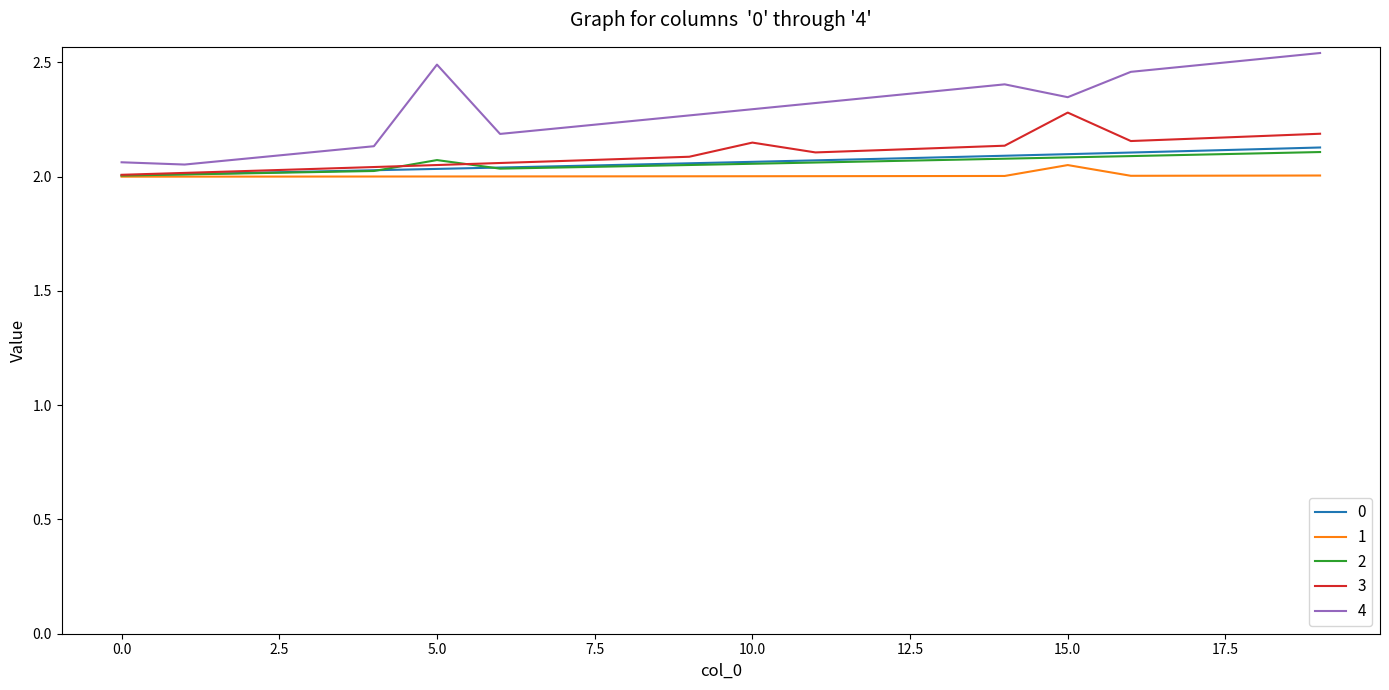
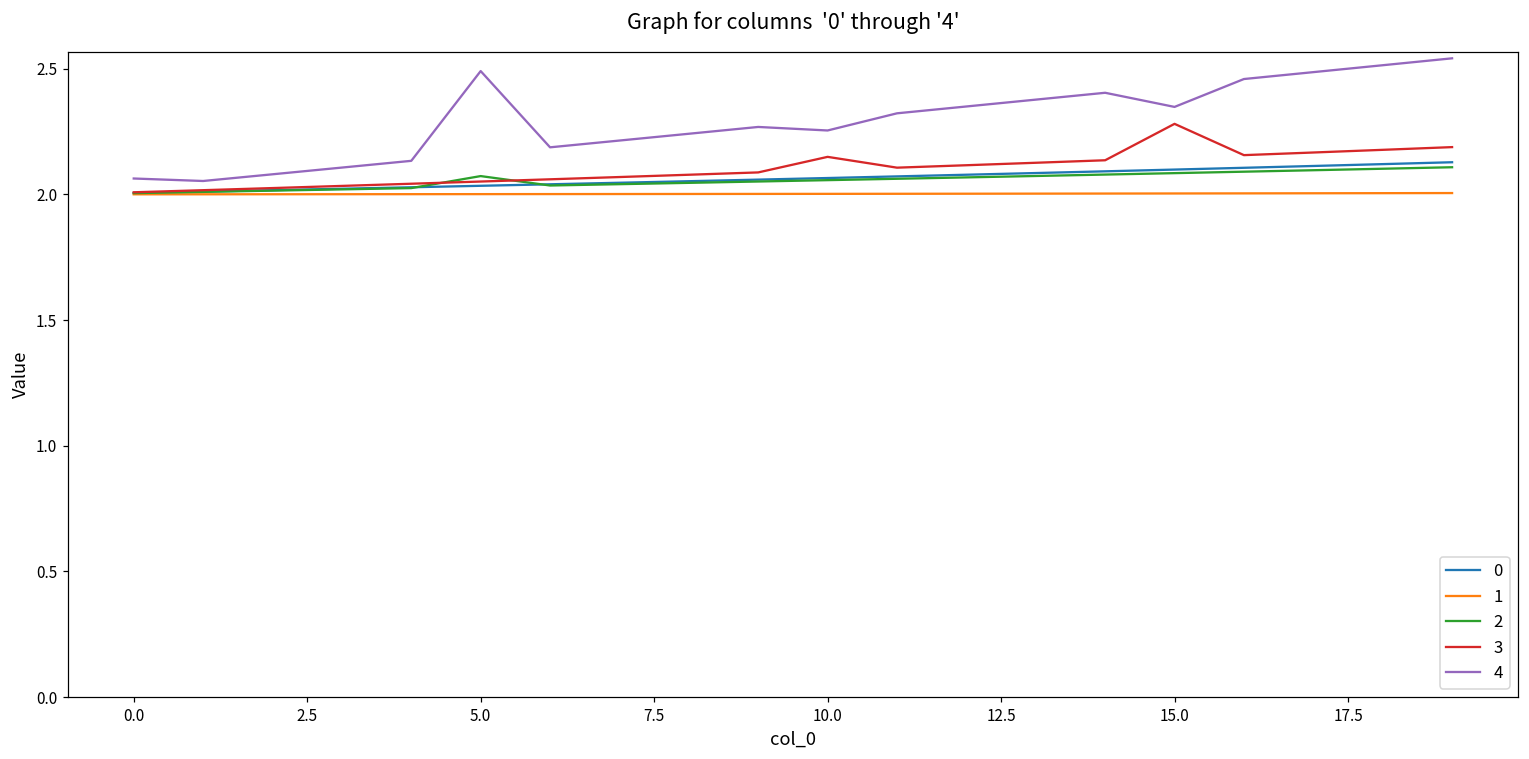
  {
    "0": {
      "5.0": 2.03,
      "15.0": 2.10
    },
    "1": {
      "5.0": 2.00,
      "10.0": 2.00,
-     "15.0": 2.05
+     "15.0": 2.00
    },
    "2": {
      "5.0": 2.07,
      "15.0": 2.08
    },
    "3": {
      "5.0": 2.05,
      "10.0": 2.15,
      "15.0": 2.28
    },
    "4": {
      "0.0": 2.06,
      "5.0": 2.49,
-     "10.0": 2.30,
+     "10.0": 2.25,
      "15.0": 2.35
    }
  }
